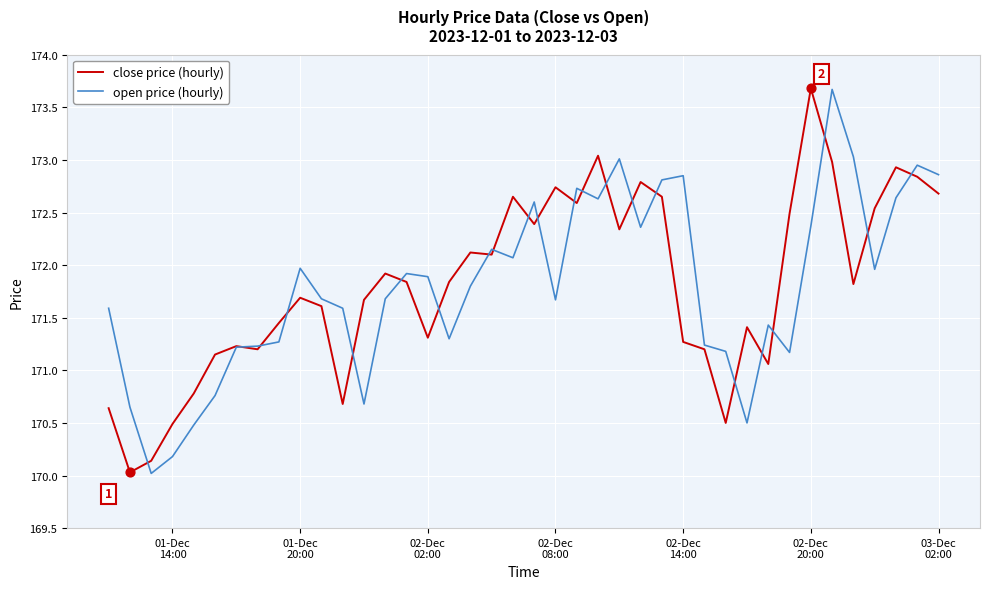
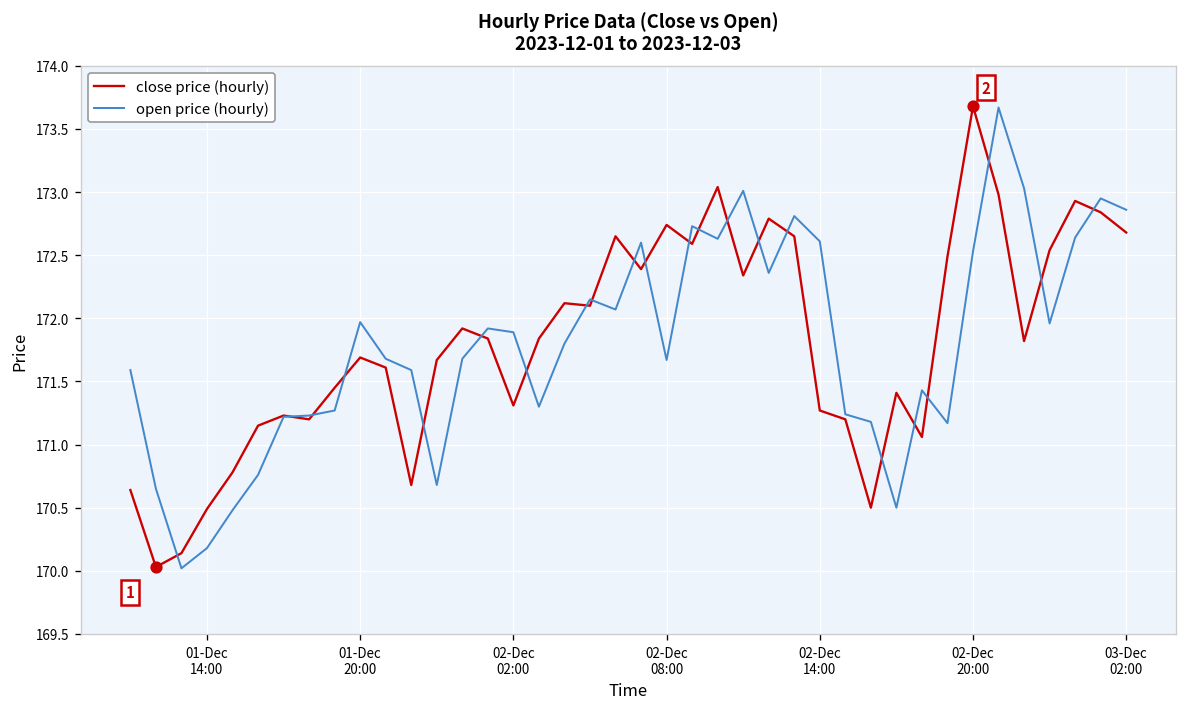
  {
    "open price (hourly)": {
      "01-Dec 14:00": 170.18,
      "01-Dec 20:00": 171.97,
      "02-Dec 02:00": 171.89,
      "02-Dec 08:00": 171.67,
-     "02-Dec 14:00": 172.85,
-     "02-Dec 20:00": 172.37,
+     "02-Dec 14:00": 172.61,
+     "02-Dec 20:00": 172.53,
      "03-Dec 02:00": 172.86
    }
  }
